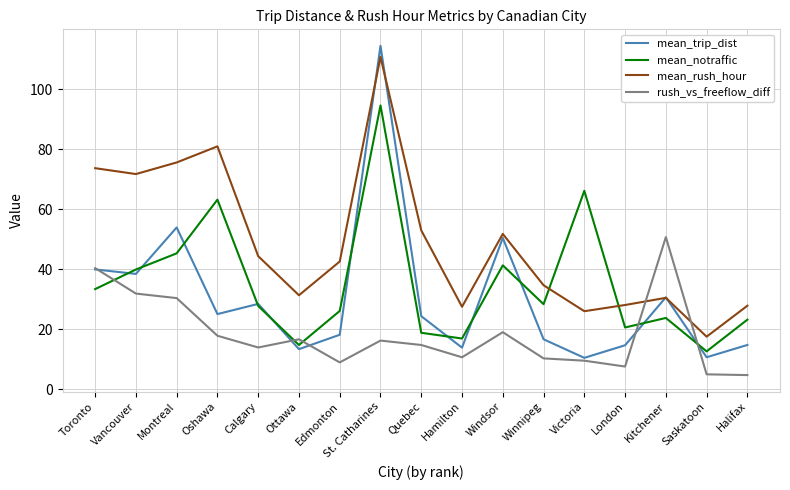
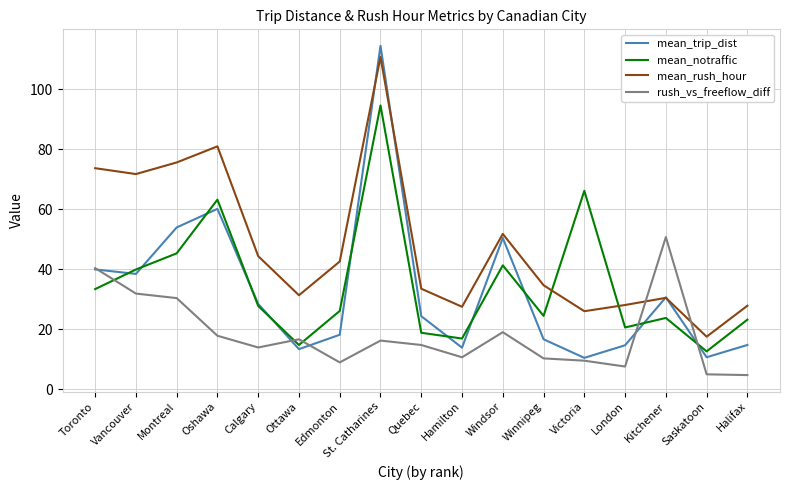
  {
    "mean_trip_dist": {
      "Vancouver": 38,
      "Montreal": 54,
-     "Oshawa": 25,
+     "Oshawa": 60,
      "Ottawa": 13,
      "Edmonton": 18,
      "St. Catharines": 115,
      "Quebec": 24,
      "Hamilton": 14,
      "Windsor": 50,
      "Winnipeg": 17,
      "Victoria": 10,
      "London": 15,
      "Saskatoon": 11,
      "Halifax": 15
    },
    "mean_notraffic": {
      "Toronto": 33,
      "Vancouver": 40,
      "Montreal": 45,
      "Oshawa": 63,
      "Ottawa": 15,
      "Edmonton": 26,
      "St. Catharines": 95,
      "Quebec": 19,
      "Hamilton": 17,
      "Windsor": 41,
-     "Winnipeg": 28,
+     "Winnipeg": 24,
      "Victoria": 66,
      "London": 21,
      "Kitchener": 24,
      "Saskatoon": 13,
      "Halifax": 23
    },
    "mean_rush_hour": {
      "Toronto": 74,
      "Vancouver": 72,
      "Montreal": 76,
      "Oshawa": 81,
      "Calgary": 44,
      "Ottawa": 31,
      "Edmonton": 43,
      "St. Catharines": 111,
-     "Quebec": 53,
+     "Quebec": 33,
      "Hamilton": 27,
      "Windsor": 52,
      "Winnipeg": 35,
      "Victoria": 26,
      "London": 28,
      "Saskatoon": 17,
      "Halifax": 28
    },
    "rush_vs_freeflow_diff": {
      "Vancouver": 32,
      "Montreal": 30,
      "Oshawa": 18,
      "Calgary": 14,
      "Ottawa": 17,
      "Edmonton": 9,
      "St. Catharines": 16,
      "Quebec": 15,
      "Hamilton": 11,
      "Windsor": 19,
      "Winnipeg": 10,
      "Victoria": 9,
      "London": 8,
      "Kitchener": 51,
      "Saskatoon": 5,
      "Halifax": 5
    }
  }
